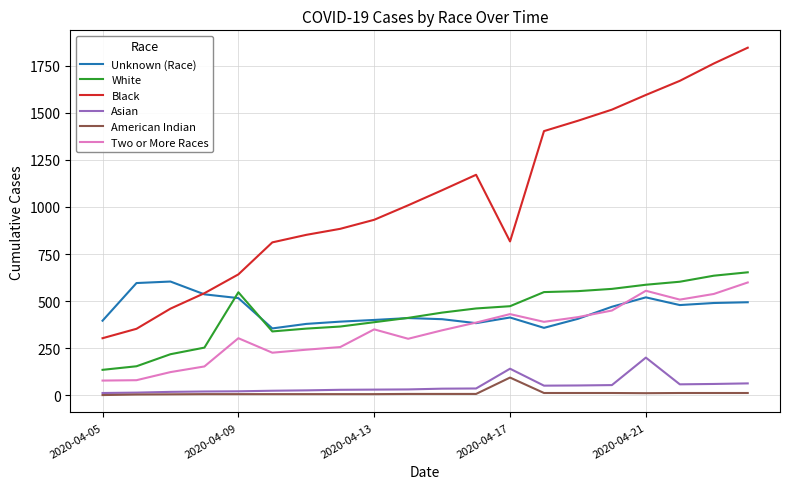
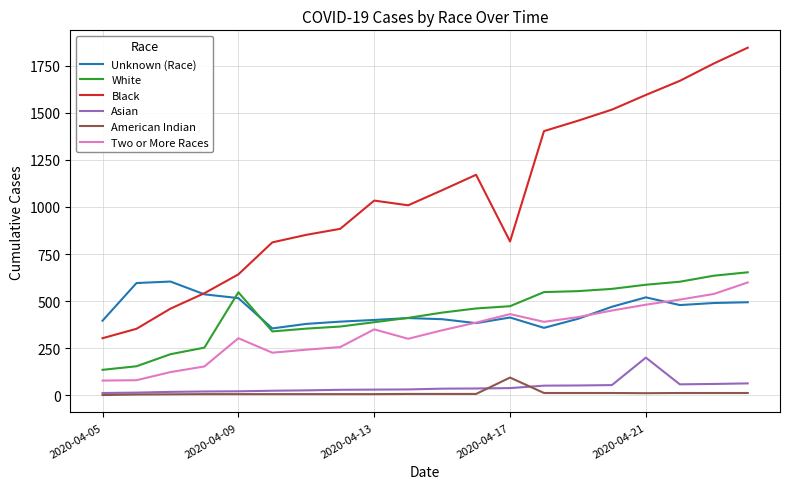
  {
    "Unknown (Race)": {
      "2020-04-05": 400,
      "2020-04-09": 520,
      "2020-04-17": 410,
      "2020-04-21": 520
    },
    "White": {
      "2020-04-05": 140,
      "2020-04-09": 550,
      "2020-04-17": 470,
      "2020-04-21": 590
    },
    "Black": {
      "2020-04-05": 300,
      "2020-04-09": 640,
-     "2020-04-13": 930,
+     "2020-04-13": 1030,
      "2020-04-17": 820,
      "2020-04-21": 1600
    },
    "Asian": {
      "2020-04-09": 20,
      "2020-04-13": 30,
-     "2020-04-17": 140,
+     "2020-04-17": 40,
      "2020-04-21": 200
    },
    "American Indian": {
      "2020-04-09": 10,
      "2020-04-13": 10,
      "2020-04-17": 90,
      "2020-04-21": 10
    },
    "Two or More Races": {
      "2020-04-05": 80,
      "2020-04-09": 300,
      "2020-04-13": 350,
      "2020-04-17": 430,
-     "2020-04-21": 560
+     "2020-04-21": 480
    }
  }
